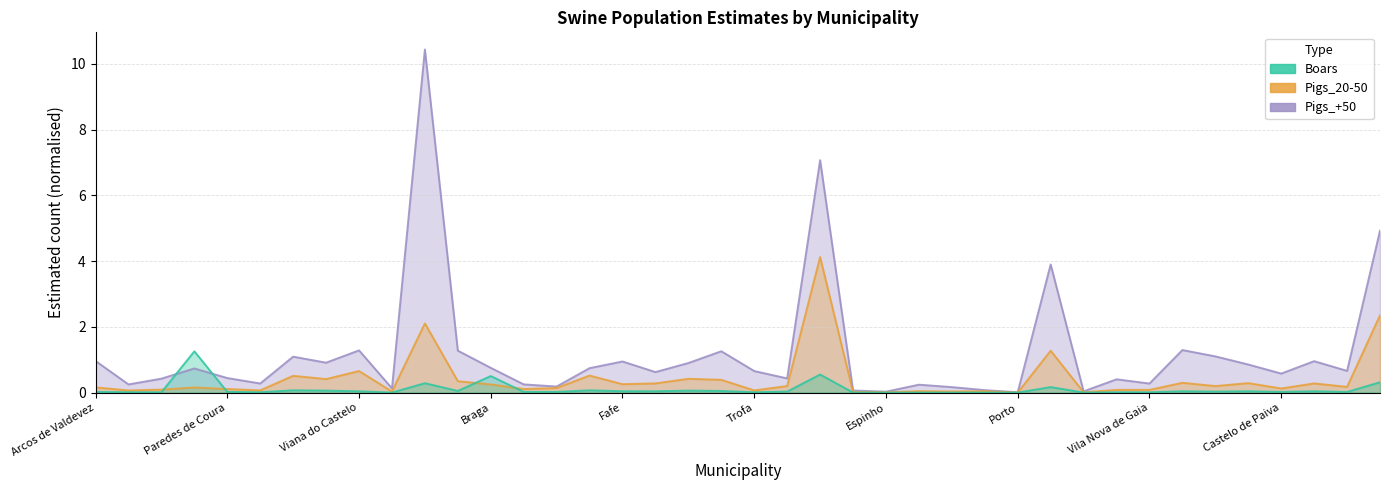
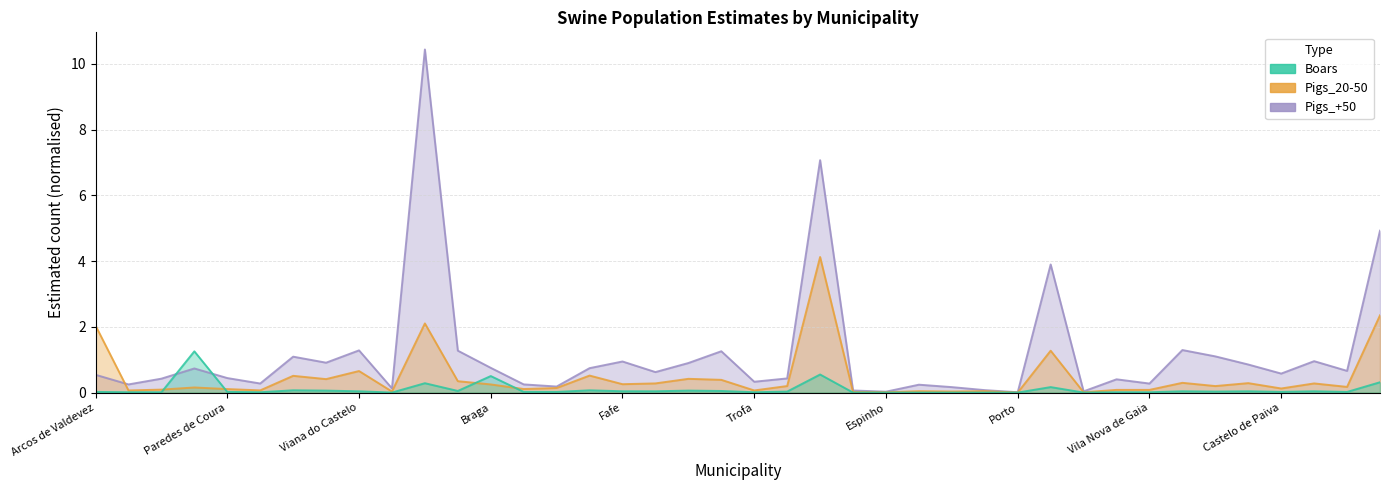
  {
    "Pigs_+50": {
-     "Arcos de Valdevez": 1.0,
+     "Arcos de Valdevez": 0.5,
      "Paredes de Coura": 0.4,
      "Viana do Castelo": 1.3,
      "Braga": 0.8,
      "Fafe": 0.9,
-     "Trofa": 0.7,
+     "Trofa": 0.3,
      "Vila Nova de Gaia": 0.3,
      "Castelo de Paiva": 0.6
    },
    "Pigs_20-50": {
-     "Arcos de Valdevez": 0.2,
+     "Arcos de Valdevez": 2.0,
      "Paredes de Coura": 0.1,
      "Viana do Castelo": 0.7,
      "Braga": 0.2,
      "Fafe": 0.3,
      "Castelo de Paiva": 0.1
    },
    "Boars": {
      "Arcos de Valdevez": 0.0,
      "Paredes de Coura": 0.0,
      "Viana do Castelo": 0.0,
      "Braga": 0.5,
      "Fafe": 0.0,
      "Castelo de Paiva": 0.0
    }
  }
